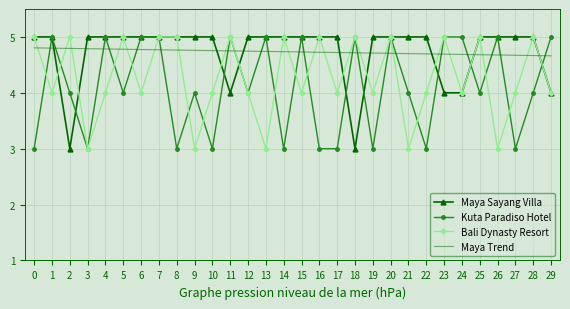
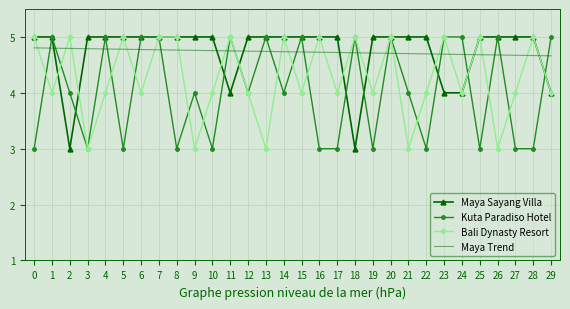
  {
    "Kuta Paradiso Hotel": {
      "0": 3,
      "2": 4,
-     "5": 4,
+     "5": 3,
      "8": 3,
      "9": 4,
      "10": 3,
-     "14": 3,
+     "14": 4,
      "16": 3,
      "17": 3,
      "19": 3,
      "21": 4,
      "22": 3,
      "24": 5,
-     "25": 4,
+     "25": 3,
      "27": 3,
-     "28": 4,
+     "28": 3,
      "29": 5
    },
    "Bali Dynasty Resort": {
      "1": 4,
      "2": 5,
      "4": 4,
      "6": 4,
      "9": 3,
      "10": 4,
      "13": 3,
      "15": 4,
      "17": 4,
      "19": 4,
      "21": 3,
      "22": 4,
      "26": 3,
      "27": 4
    }
  }
